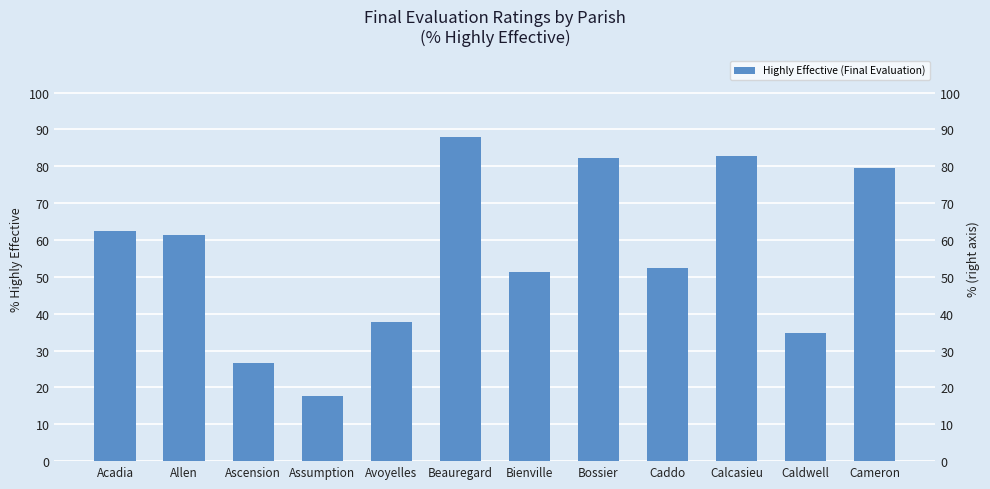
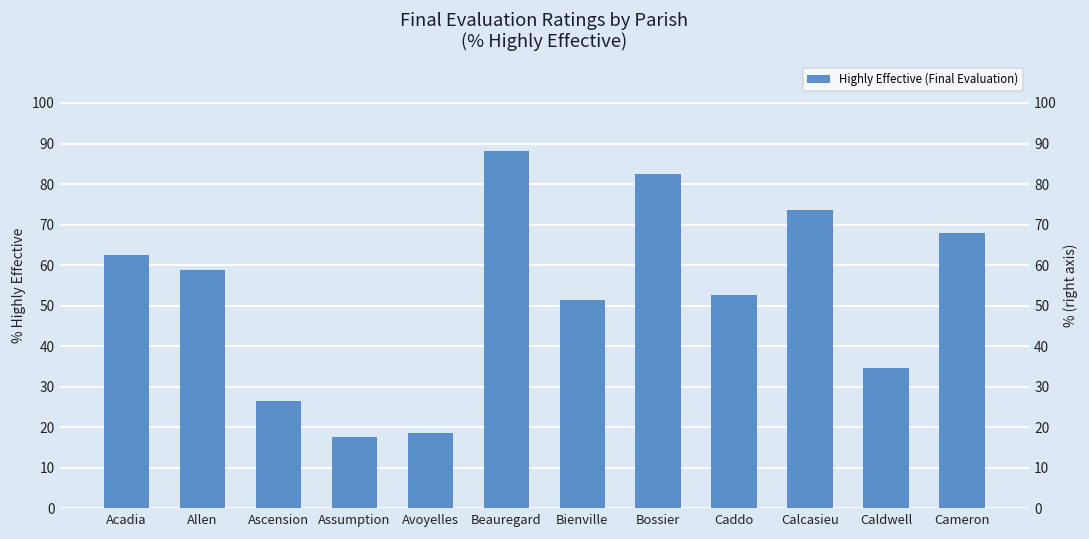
  {
    "Acadia": 63,
-   "Allen": 61,
+   "Allen": 59,
    "Ascension": 27,
    "Assumption": 18,
-   "Avoyelles": 38,
+   "Avoyelles": 19,
    "Beauregard": 88,
    "Bienville": 51,
    "Bossier": 82,
    "Caddo": 53,
-   "Calcasieu": 83,
+   "Calcasieu": 74,
    "Caldwell": 35,
-   "Cameron": 80
+   "Cameron": 68
  }
